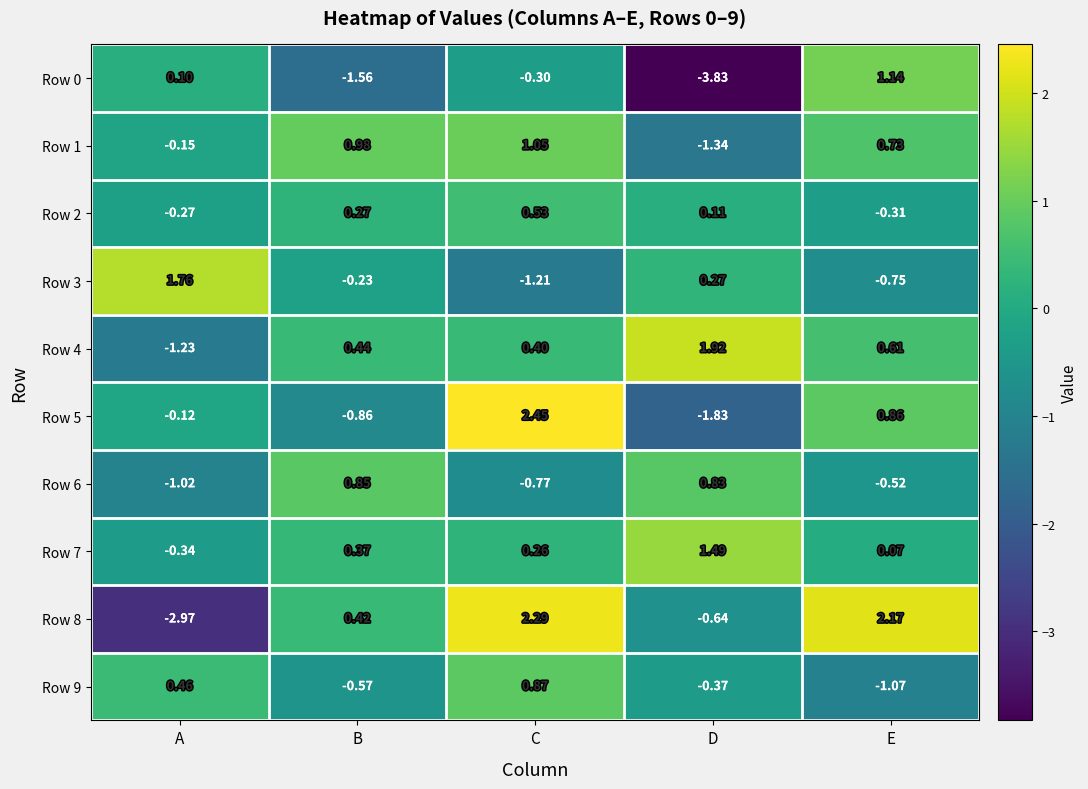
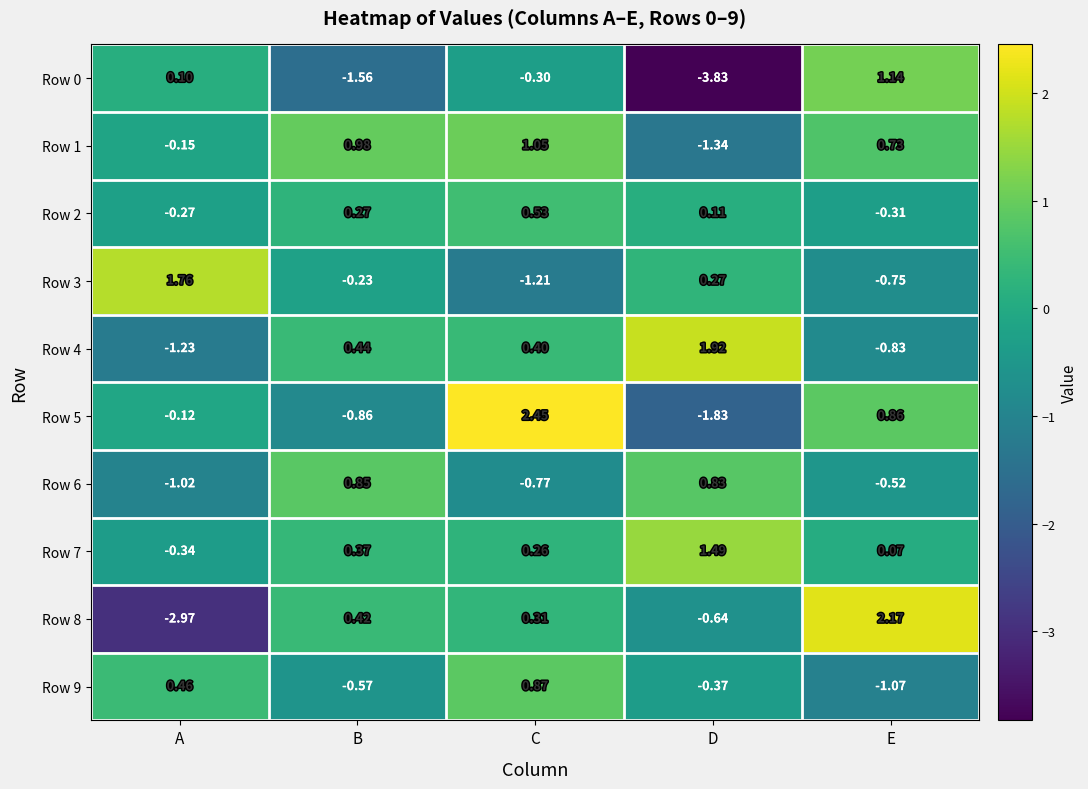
  {
    "Row 0": {
      "A": 0.10,
      "B": -1.56,
      "C": -0.30,
      "D": -3.83,
      "E": 1.14
    },
    "Row 1": {
      "A": -0.15,
      "B": 0.98,
      "C": 1.05,
      "D": -1.34,
      "E": 0.73
    },
    "Row 2": {
      "A": -0.27,
      "B": 0.27,
      "C": 0.53,
      "D": 0.11,
      "E": -0.31
    },
    "Row 3": {
      "A": 1.76,
      "B": -0.23,
      "C": -1.21,
      "D": 0.27,
      "E": -0.75
    },
    "Row 4": {
      "A": -1.23,
      "B": 0.44,
      "C": 0.40,
      "D": 1.92,
-     "E": 0.61
+     "E": -0.83
    },
    "Row 5": {
      "A": -0.12,
      "B": -0.86,
      "C": 2.45,
      "D": -1.83,
      "E": 0.86
    },
    "Row 6": {
      "A": -1.02,
      "B": 0.85,
      "C": -0.77,
      "D": 0.83,
      "E": -0.52
    },
    "Row 7": {
      "A": -0.34,
      "B": 0.37,
      "C": 0.26,
      "D": 1.49,
      "E": 0.07
    },
    "Row 8": {
      "A": -2.97,
      "B": 0.42,
-     "C": 2.29,
+     "C": 0.31,
      "D": -0.64,
      "E": 2.17
    },
    "Row 9": {
      "A": 0.46,
      "B": -0.57,
      "C": 0.87,
      "D": -0.37,
      "E": -1.07
    }
  }
